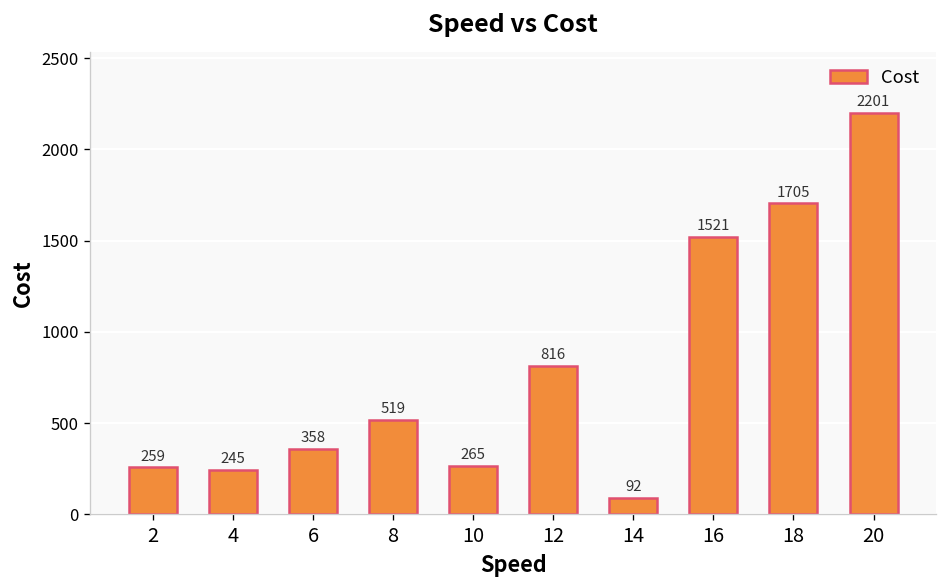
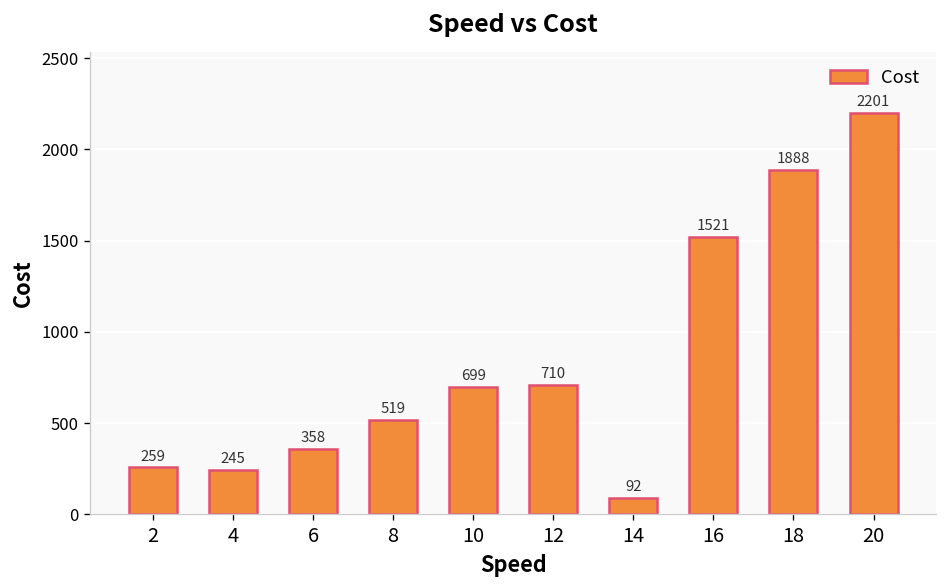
  {
    "2": 259,
    "4": 245,
    "6": 358,
    "8": 519,
-   "10": 265,
-   "12": 816,
+   "10": 699,
+   "12": 710,
    "14": 92,
    "16": 1521,
-   "18": 1705,
+   "18": 1888,
    "20": 2201
  }
